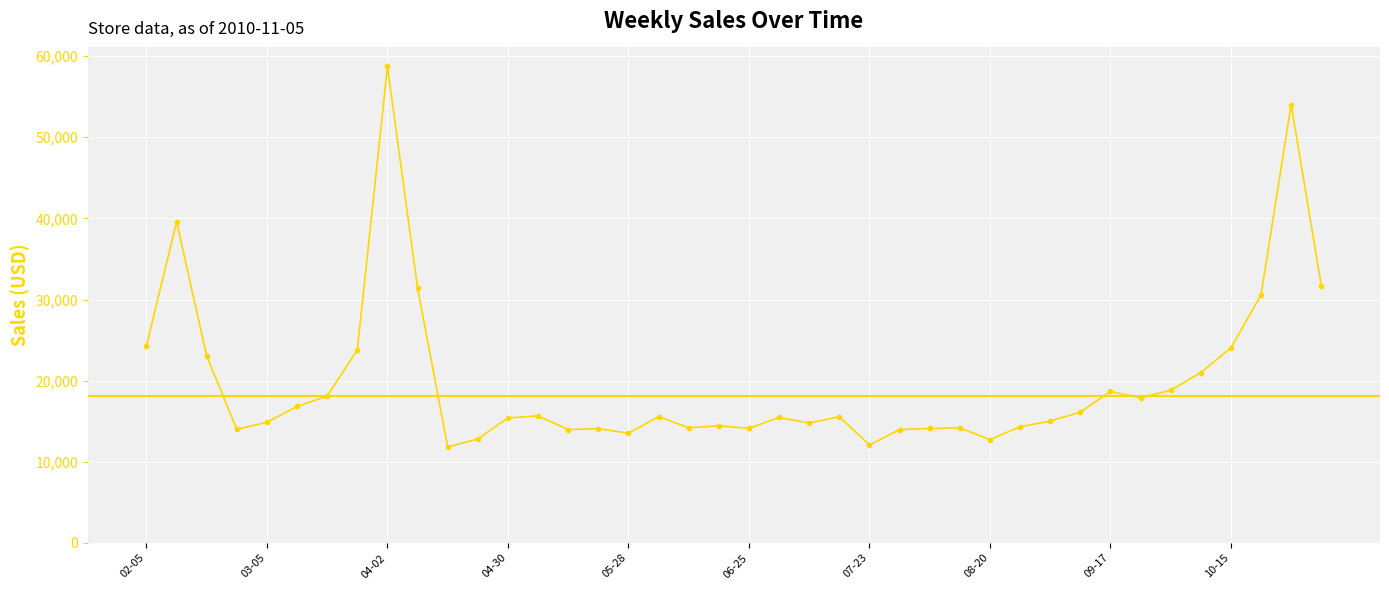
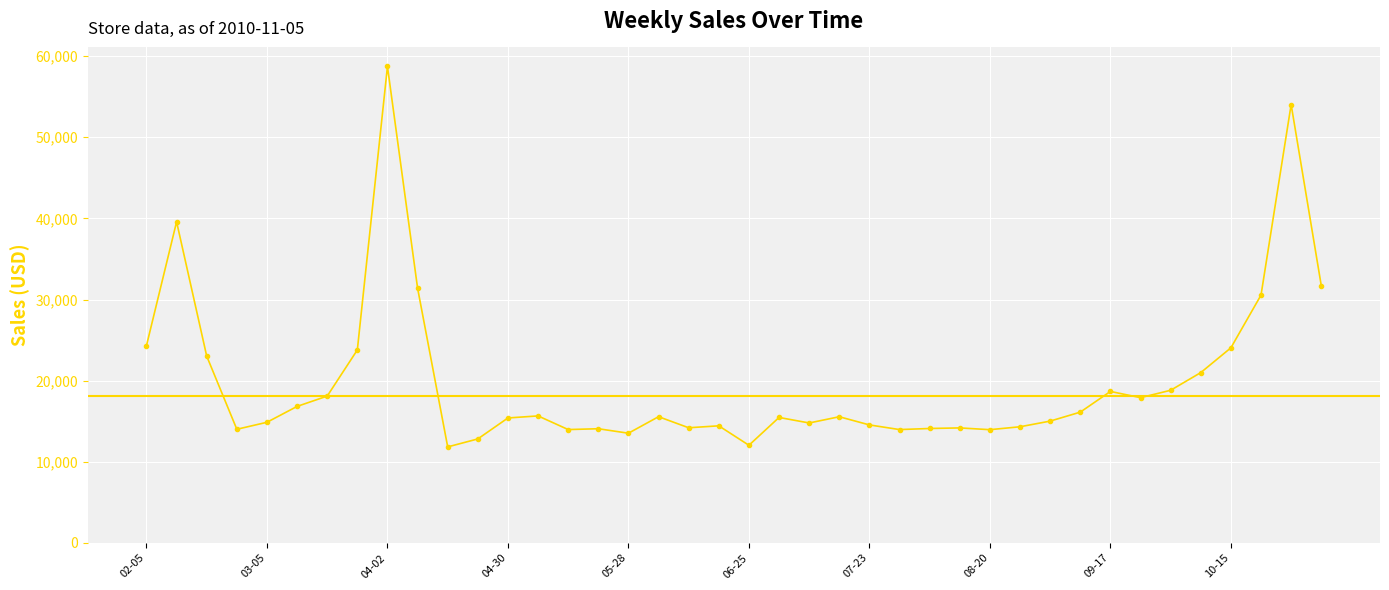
  {
    "02-05": "24,000",
    "03-05": "15,000",
    "04-02": "59,000",
    "04-30": "15,000",
    "05-28": "14,000",
-   "06-25": "14,000",
-   "07-23": "12,000",
-   "08-20": "13,000",
+   "06-25": "12,000",
+   "07-23": "15,000",
+   "08-20": "14,000",
    "09-17": "19,000",
    "10-15": "24,000"
  }
